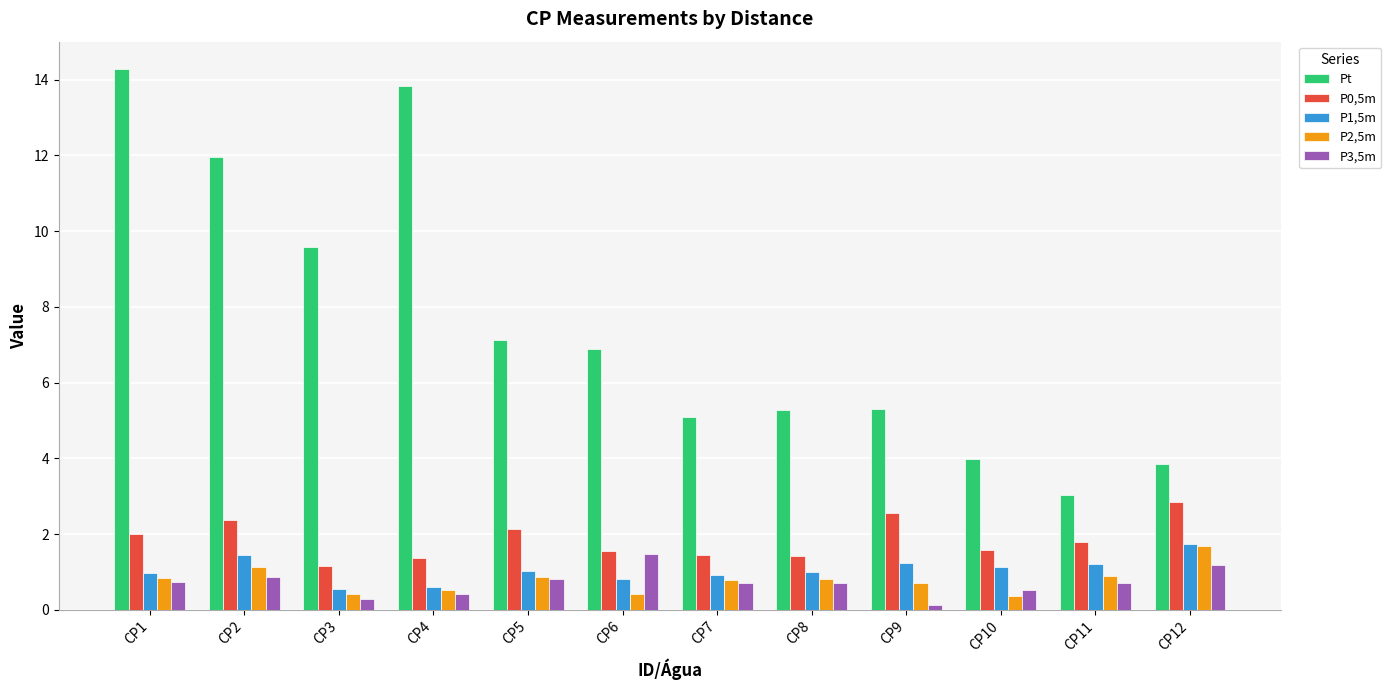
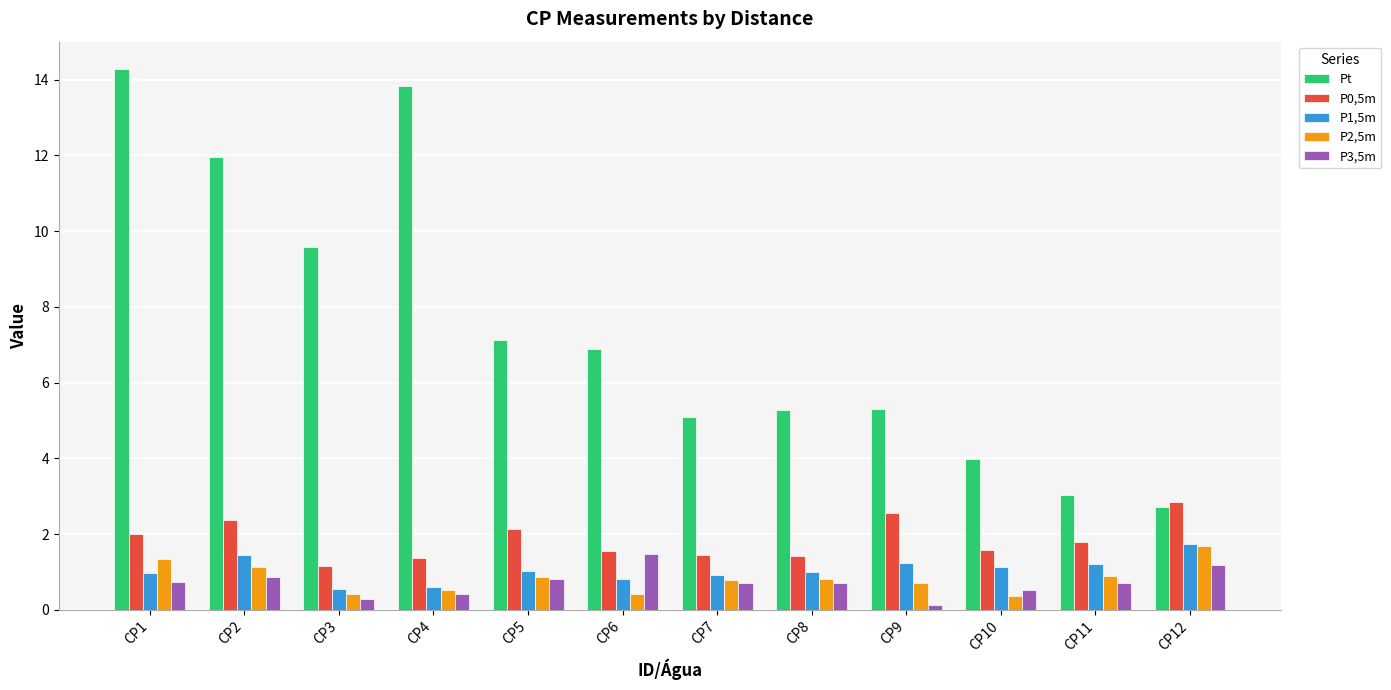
  {
    "Pt": {
      "CP1": 14.3,
      "CP2": 12.0,
      "CP3": 9.6,
      "CP4": 13.8,
      "CP5": 7.1,
      "CP6": 6.9,
      "CP7": 5.1,
      "CP8": 5.3,
      "CP9": 5.3,
      "CP10": 4.0,
      "CP11": 3.0,
-     "CP12": 3.9
+     "CP12": 2.7
    },
    "P0,5m": {
      "CP1": 2.0,
      "CP2": 2.4,
      "CP3": 1.2,
      "CP4": 1.4,
      "CP5": 2.1,
      "CP6": 1.6,
      "CP7": 1.4,
      "CP8": 1.4,
      "CP9": 2.6,
      "CP10": 1.6,
      "CP11": 1.8,
      "CP12": 2.8
    },
    "P1,5m": {
      "CP1": 1.0,
      "CP2": 1.5,
      "CP3": 0.6,
      "CP4": 0.6,
      "CP5": 1.0,
      "CP6": 0.8,
      "CP7": 0.9,
      "CP8": 1.0,
      "CP9": 1.2,
      "CP10": 1.1,
      "CP11": 1.2,
      "CP12": 1.7
    },
    "P2,5m": {
-     "CP1": 0.8,
+     "CP1": 1.3,
      "CP2": 1.1,
      "CP3": 0.4,
      "CP4": 0.5,
      "CP5": 0.9,
      "CP6": 0.4,
      "CP7": 0.8,
      "CP8": 0.8,
      "CP9": 0.7,
      "CP10": 0.4,
      "CP11": 0.9,
      "CP12": 1.7
    },
    "P3,5m": {
      "CP1": 0.7,
      "CP2": 0.9,
      "CP3": 0.3,
      "CP4": 0.4,
      "CP5": 0.8,
      "CP6": 1.5,
      "CP7": 0.7,
      "CP8": 0.7,
      "CP9": 0.1,
      "CP10": 0.5,
      "CP11": 0.7,
      "CP12": 1.2
    }
  }
